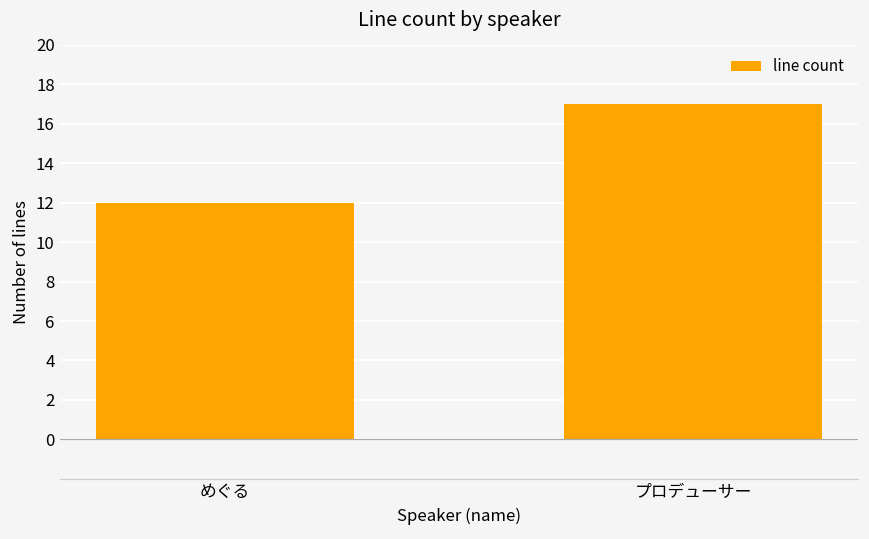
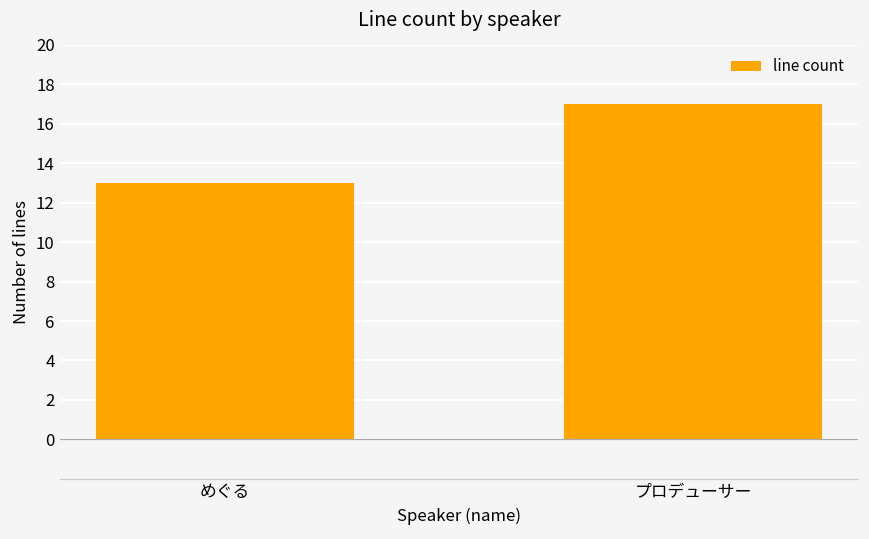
  {
-   "めぐる": 12,
+   "めぐる": 13,
    "プロデューサー": 17
  }
